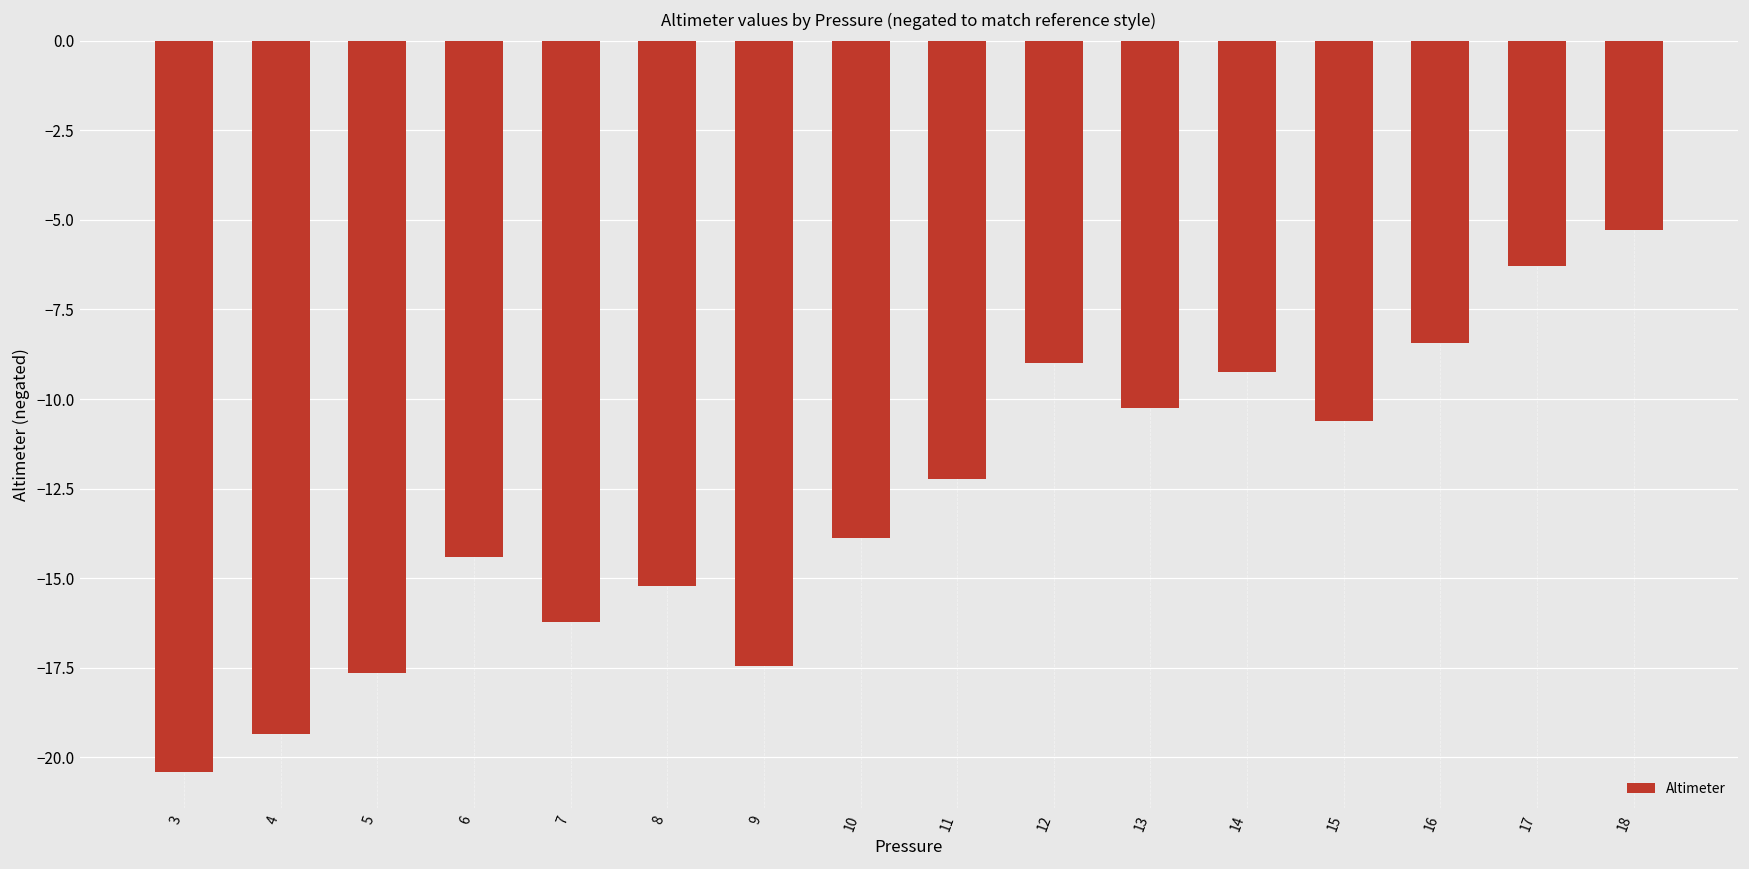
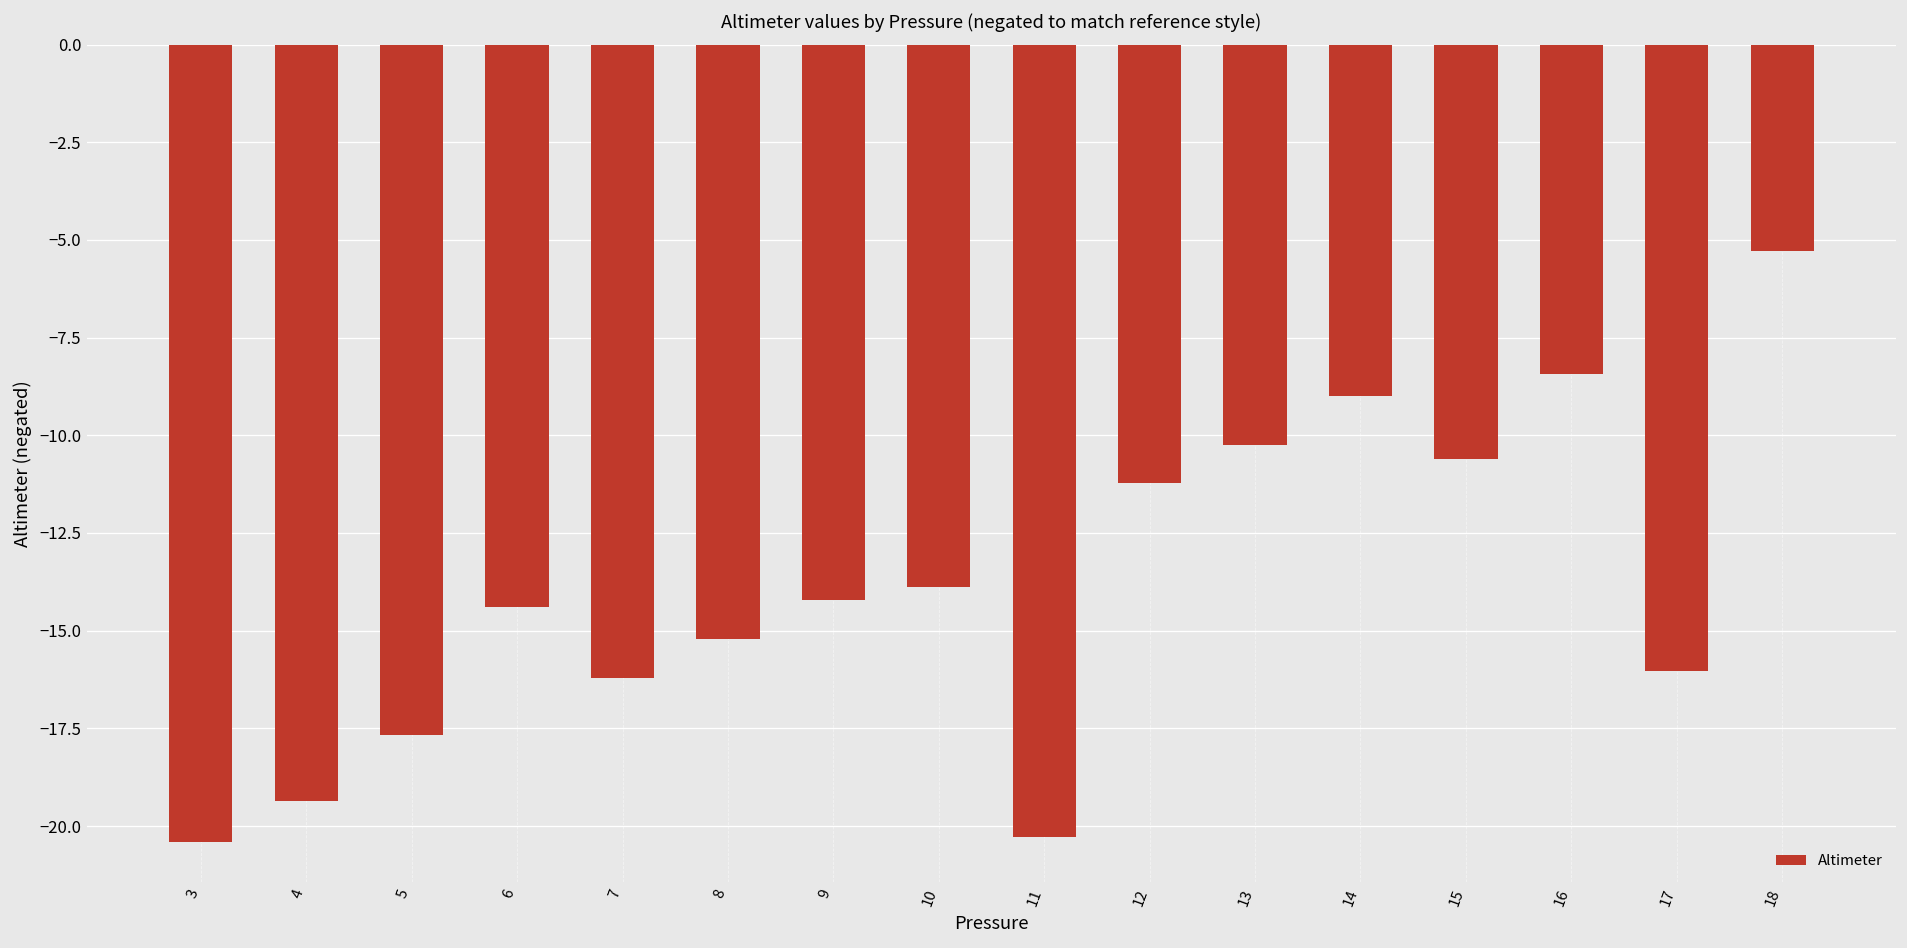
  {
    "3": -20.4,
    "4": -19.4,
    "5": -17.7,
    "6": -14.4,
    "7": -16.2,
    "8": -15.2,
-   "9": -17.5,
+   "9": -14.2,
    "10": -13.9,
-   "11": -12.2,
-   "12": -9.0,
+   "11": -20.3,
+   "12": -11.2,
    "13": -10.2,
-   "14": -9.2,
+   "14": -9.0,
    "15": -10.6,
    "16": -8.4,
-   "17": -6.3,
+   "17": -16.0,
    "18": -5.3
  }
